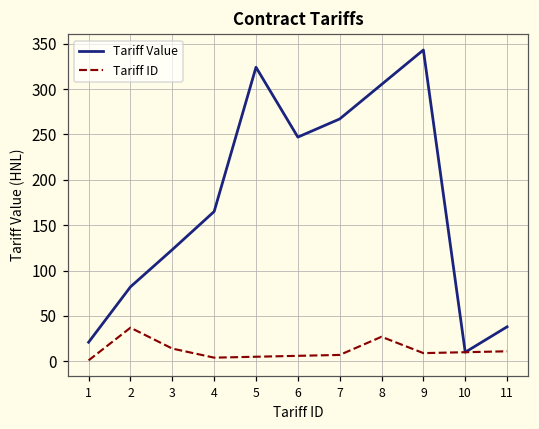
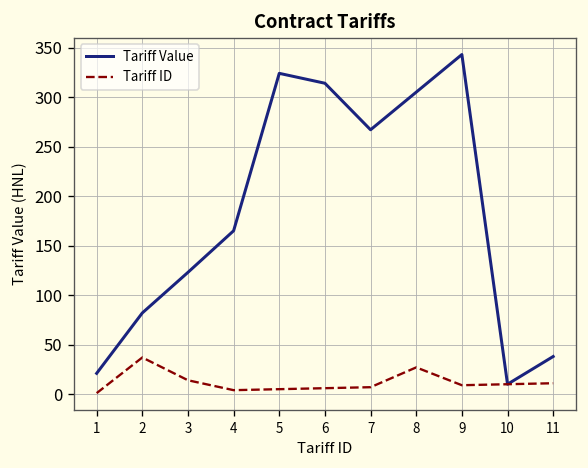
  {
    "Tariff Value": {
      "1": 20,
      "2": 80,
      "3": 120,
      "4": 170,
      "5": 320,
-     "6": 250,
+     "6": 310,
      "7": 270,
      "8": 310,
      "9": 340,
      "11": 40
    },
    "Tariff ID": {
      "1": 0,
      "2": 40,
      "3": 10,
      "4": 0,
      "5": 10,
      "6": 10,
      "7": 10,
      "8": 30,
      "9": 10,
      "11": 10
    }
  }
